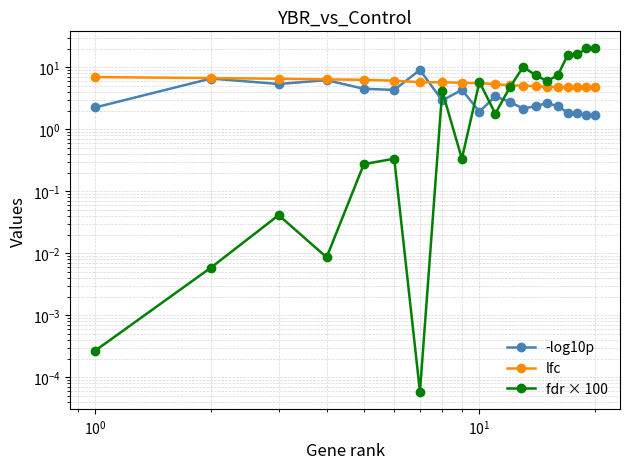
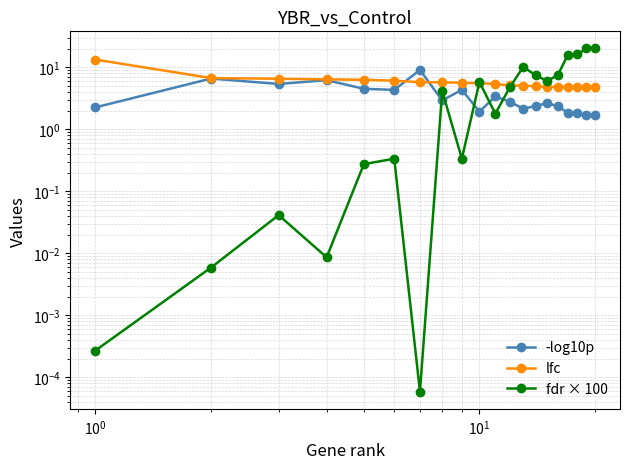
  {
    "-log10p": {
      "10^0": 2.3,
      "10^1": 2
    },
    "lfc": {
-     "10^0": 7
+     "10^0": 13
    },
    "fdr × 100": {
      "10^0": 0.0003
    }
  }
